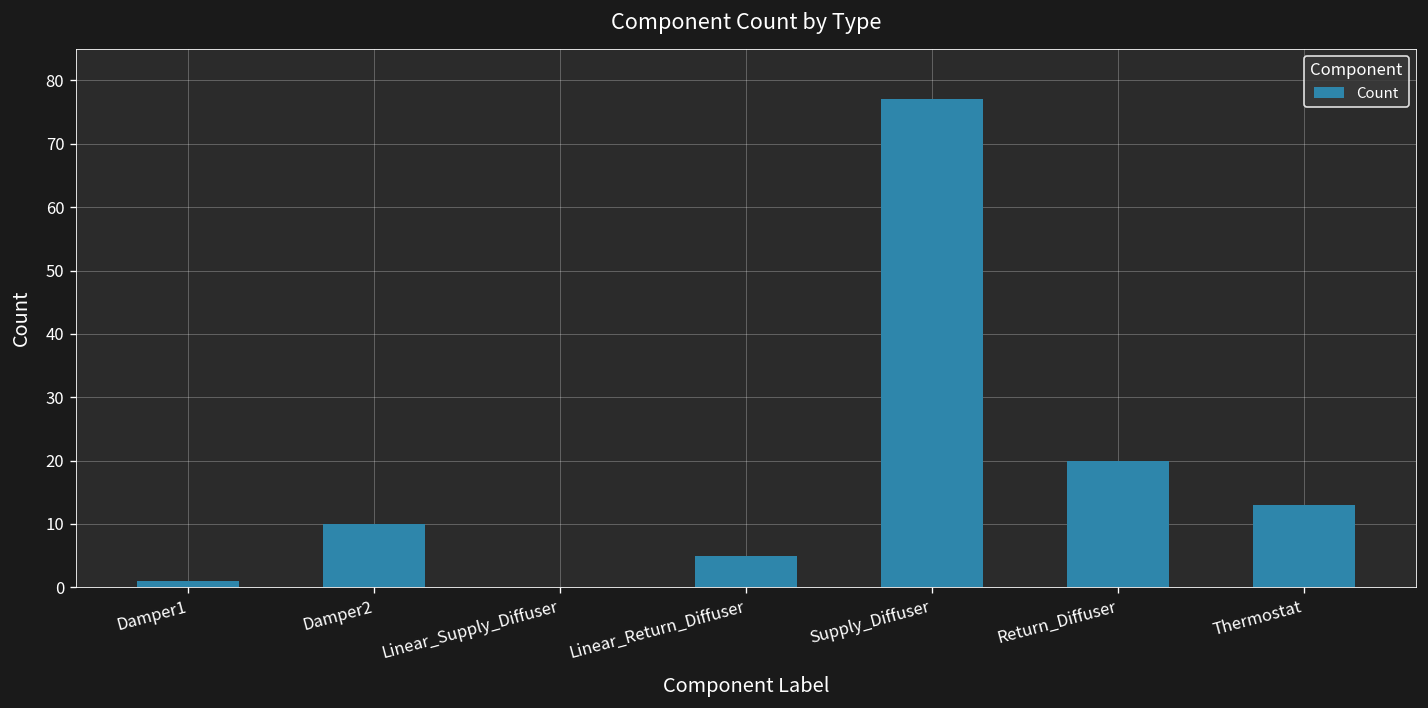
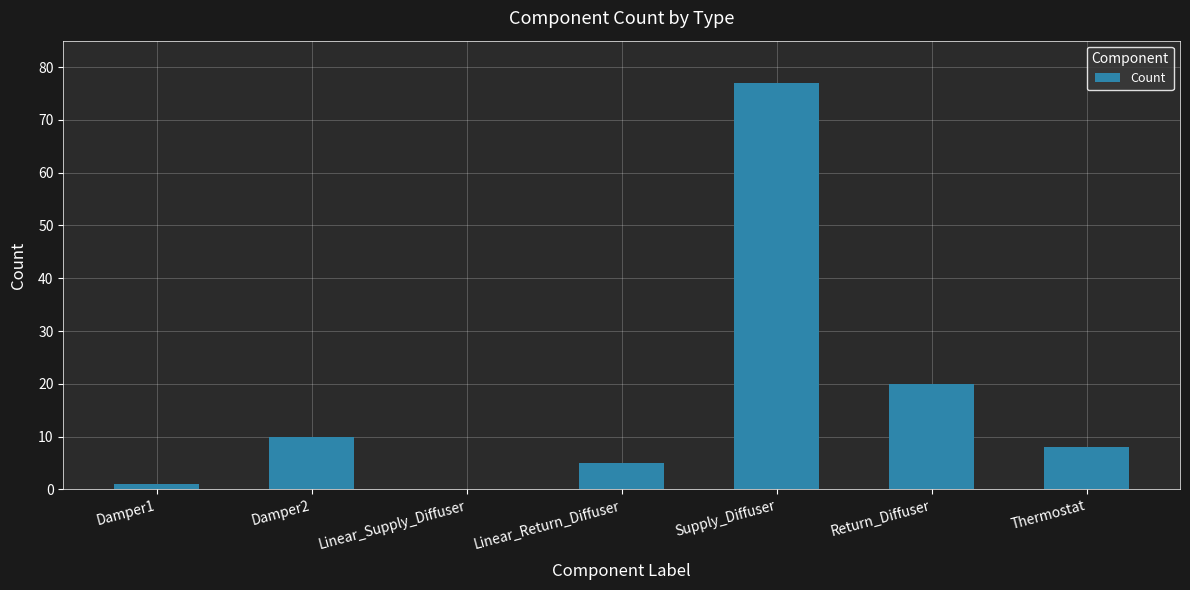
  {
    "Damper1": 1,
    "Damper2": 10,
    "Linear_Supply_Diffuser": 0,
    "Linear_Return_Diffuser": 5,
    "Supply_Diffuser": 77,
    "Return_Diffuser": 20,
-   "Thermostat": 13
+   "Thermostat": 8
  }
